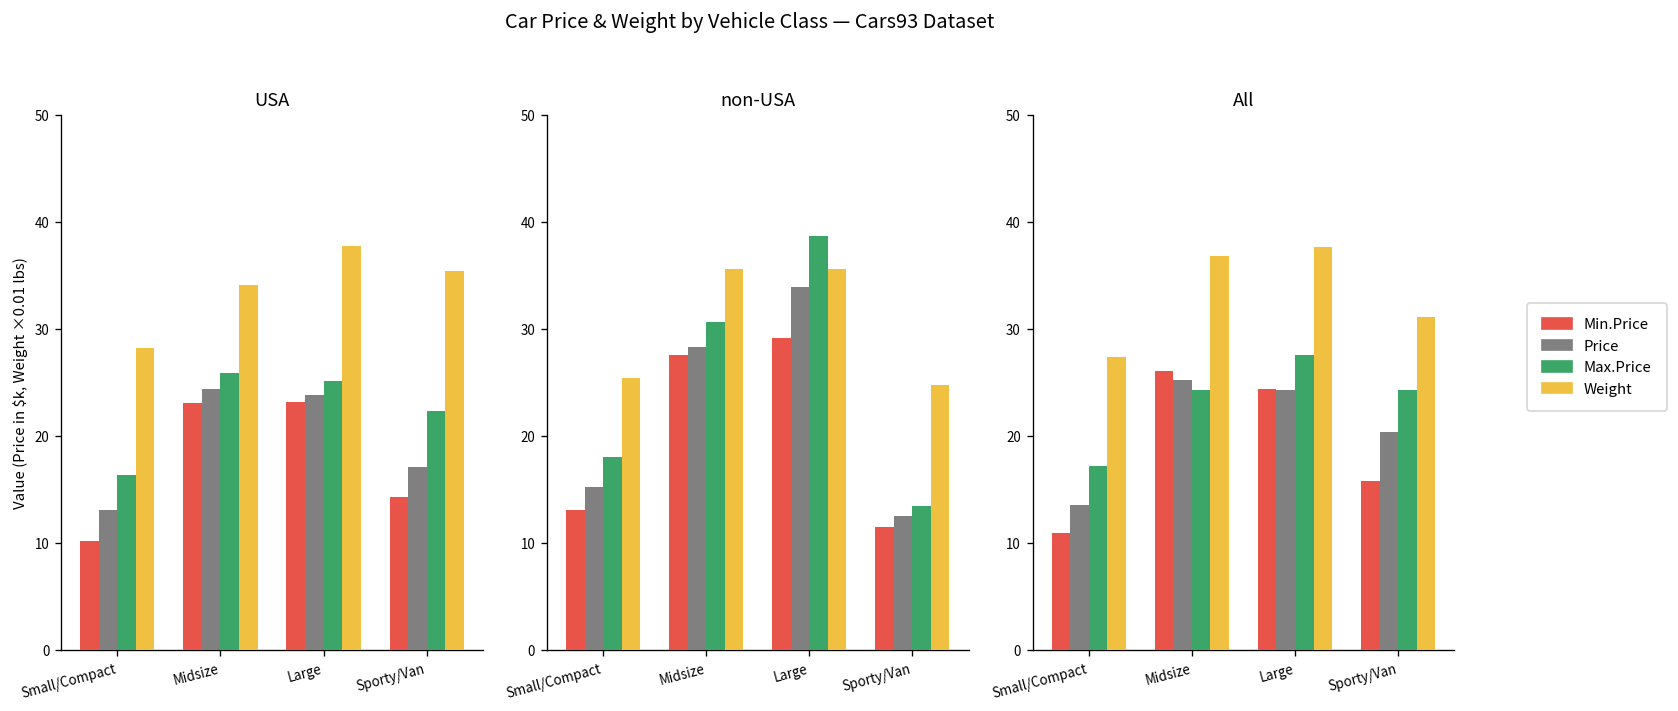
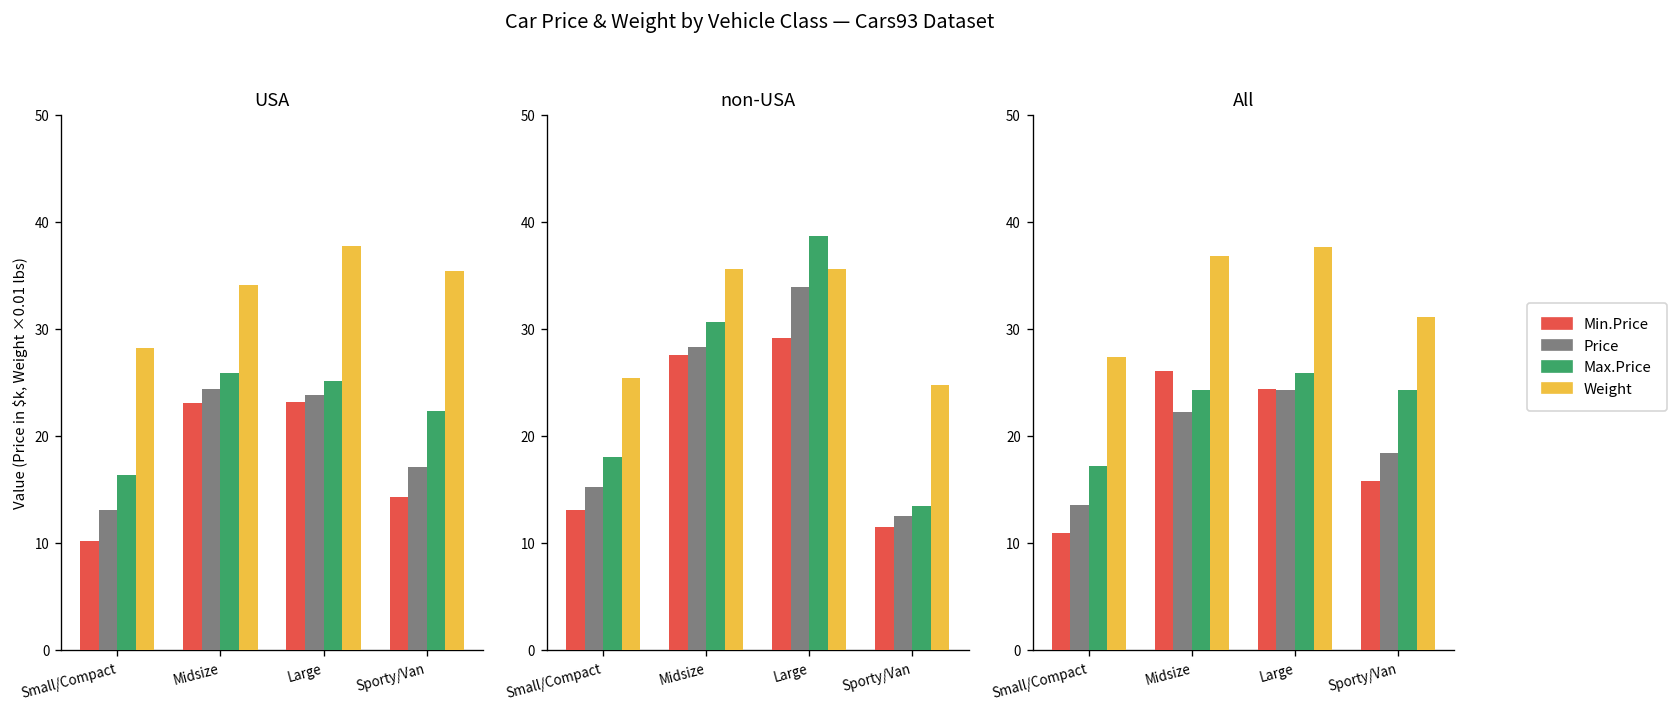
  {
    "USA": {
      "Min.Price": {
        "Small/Compact": 10,
        "Midsize": 23,
        "Large": 23,
        "Sporty/Van": 14
      },
      "Price": {
        "Small/Compact": 13,
        "Midsize": 24,
        "Large": 24,
        "Sporty/Van": 17
      },
      "Max.Price": {
        "Small/Compact": 16,
        "Midsize": 26,
        "Large": 25,
        "Sporty/Van": 22
      },
      "Weight": {
        "Small/Compact": 28,
        "Midsize": 34,
        "Large": 38,
        "Sporty/Van": 35
      }
    },
    "non-USA": {
      "Min.Price": {
        "Small/Compact": 13,
        "Midsize": 28,
        "Large": 29,
        "Sporty/Van": 12
      },
      "Price": {
        "Small/Compact": 15,
        "Midsize": 28,
        "Large": 34,
        "Sporty/Van": 13
      },
      "Max.Price": {
        "Small/Compact": 18,
        "Midsize": 31,
        "Large": 39,
        "Sporty/Van": 14
      },
      "Weight": {
        "Small/Compact": 25,
        "Midsize": 36,
        "Large": 36,
        "Sporty/Van": 25
      }
    },
    "All": {
      "Min.Price": {
        "Small/Compact": 11,
        "Midsize": 26,
        "Large": 24,
        "Sporty/Van": 16
      },
      "Price": {
        "Small/Compact": 14,
-       "Midsize": 25,
+       "Midsize": 22,
        "Large": 24,
-       "Sporty/Van": 20
+       "Sporty/Van": 18
      },
      "Max.Price": {
        "Small/Compact": 17,
        "Midsize": 24,
-       "Large": 28,
+       "Large": 26,
        "Sporty/Van": 24
      },
      "Weight": {
        "Small/Compact": 27,
        "Midsize": 37,
        "Large": 38,
        "Sporty/Van": 31
      }
    }
  }
